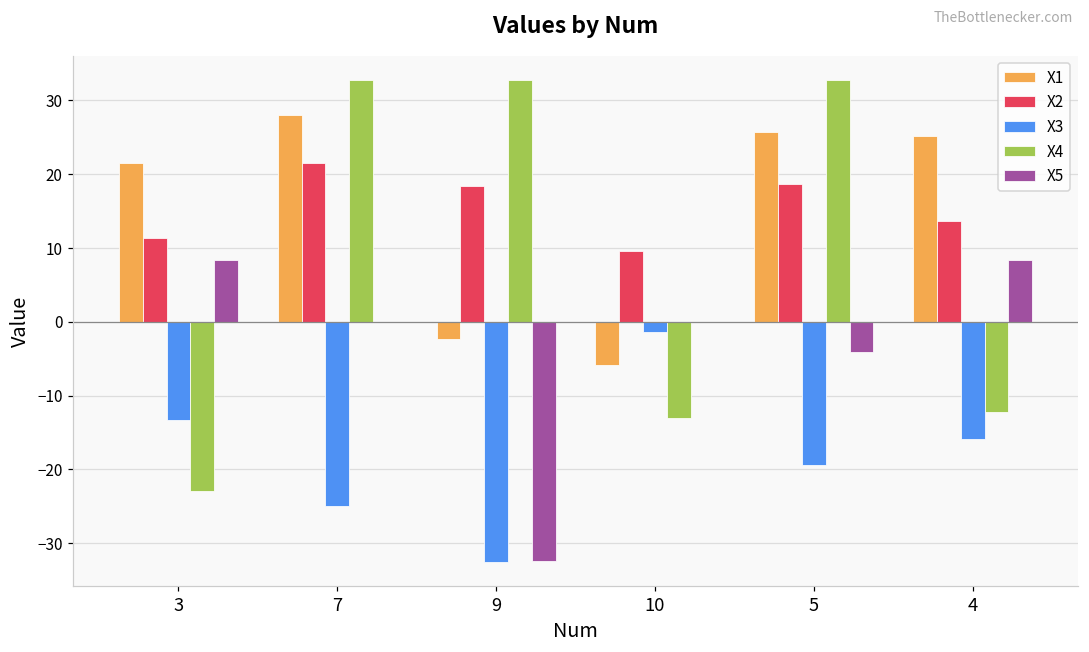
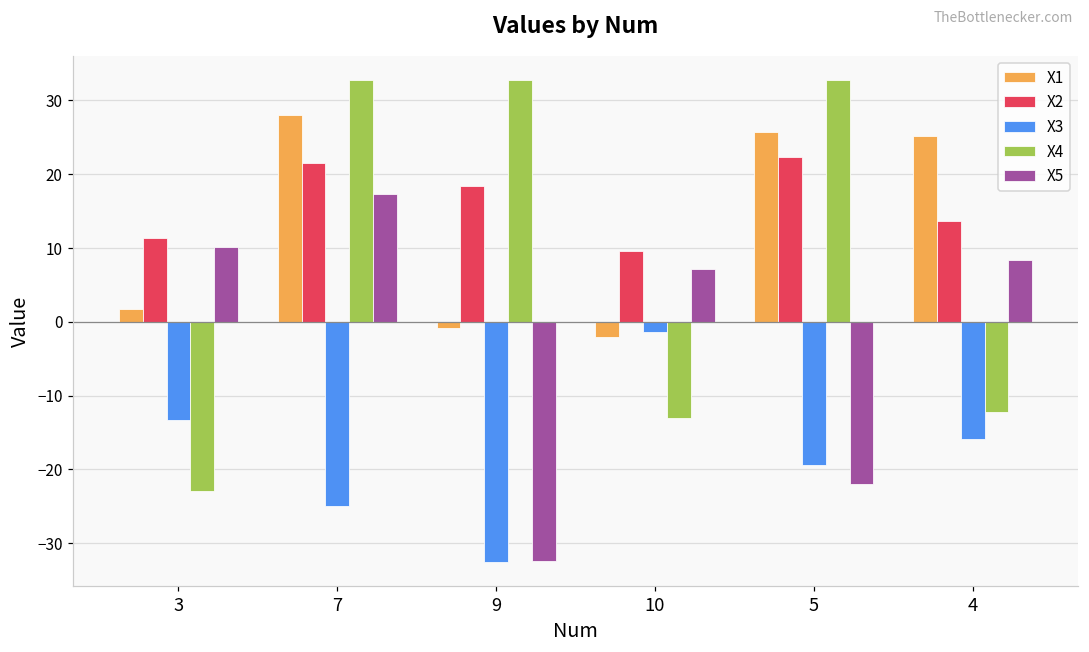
  {
    "X1": {
-     "3": 22,
+     "3": 2,
      "7": 28,
-     "9": -2,
-     "10": -6,
+     "9": -1,
+     "10": -2,
      "5": 26,
      "4": 25
    },
    "X2": {
      "3": 11,
      "7": 21,
      "9": 18,
      "10": 10,
-     "5": 19,
+     "5": 22,
      "4": 14
    },
    "X3": {
      "3": -13,
      "7": -25,
      "9": -32,
      "10": -1,
      "5": -19,
      "4": -16
    },
    "X4": {
      "3": -23,
      "7": 33,
      "9": 33,
      "10": -13,
      "5": 33,
      "4": -12
    },
    "X5": {
-     "3": 8,
-     "7": 0,
+     "3": 10,
+     "7": 17,
      "9": -32,
-     "10": 0,
-     "5": -4,
+     "10": 7,
+     "5": -22,
      "4": 8
    }
  }
